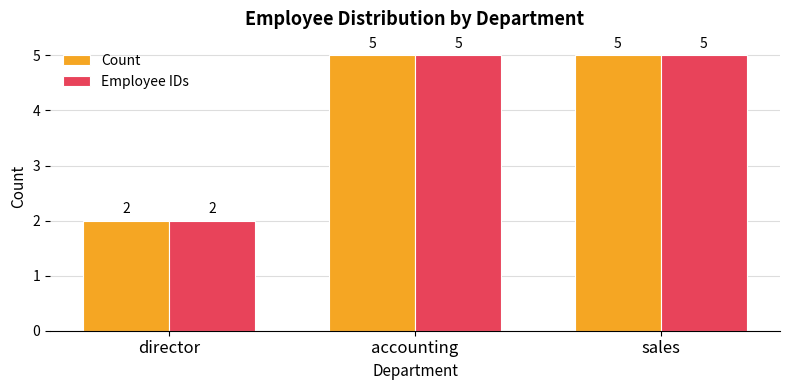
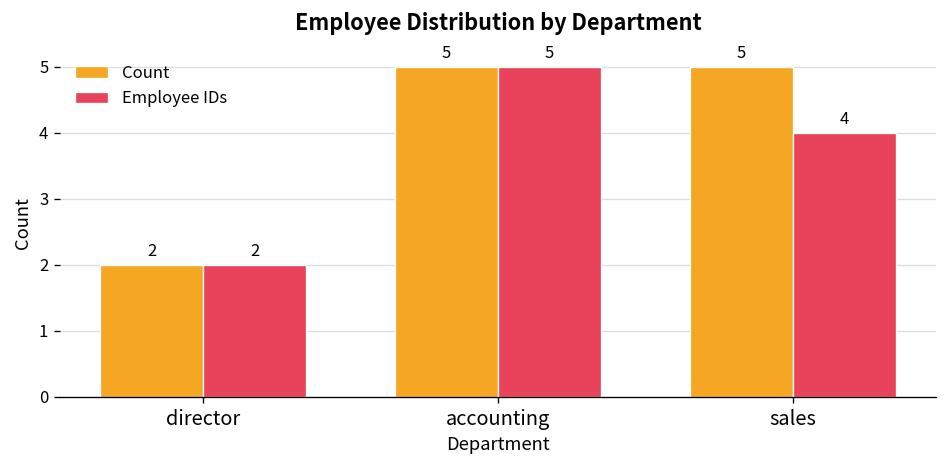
  {
    "Count": {
      "director": 2,
      "accounting": 5,
      "sales": 5
    },
    "Employee IDs": {
      "director": 2,
      "accounting": 5,
-     "sales": 5
+     "sales": 4
    }
  }
